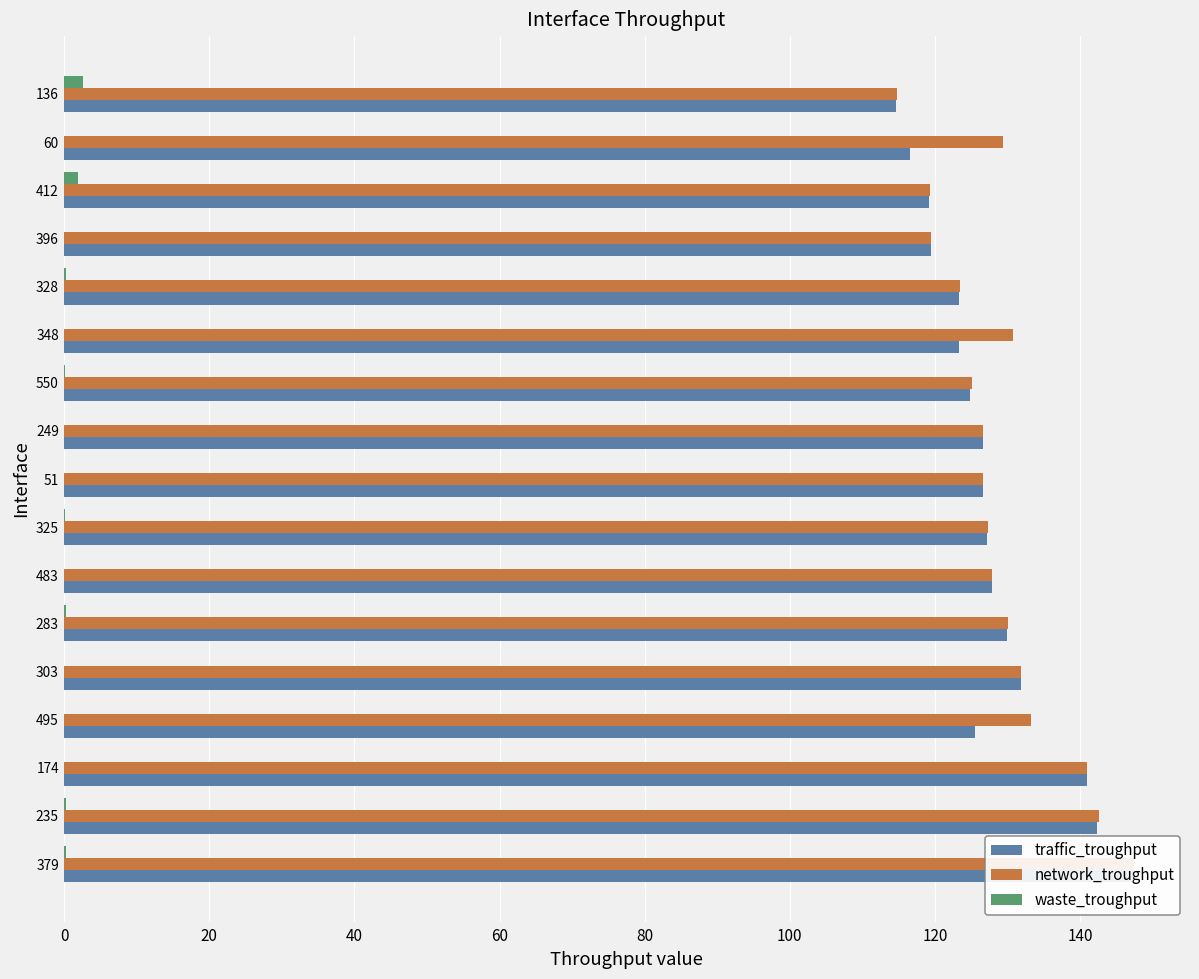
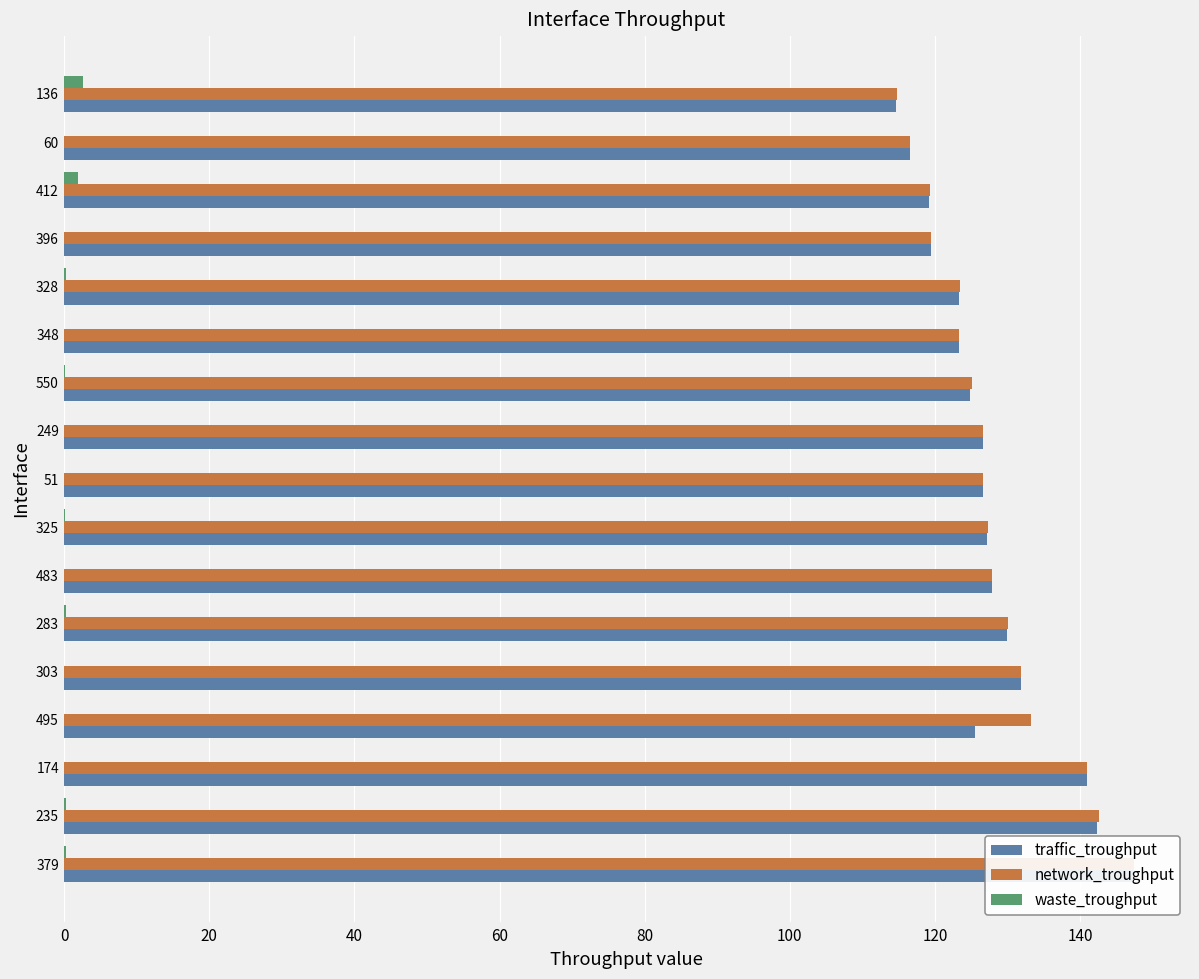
  {
    "traffic_troughput": {
      "136": 115,
      "60": 117,
      "412": 119,
      "396": 119,
      "328": 123,
      "348": 123,
      "550": 125,
      "249": 127,
      "51": 127,
      "325": 127,
      "483": 128,
      "283": 130,
      "303": 132,
      "495": 126,
      "174": 141,
      "235": 142
    },
    "network_troughput": {
      "136": 115,
-     "60": 129,
+     "60": 117,
      "412": 119,
      "396": 119,
      "328": 123,
-     "348": 131,
+     "348": 123,
      "550": 125,
      "249": 127,
      "51": 127,
      "325": 127,
      "483": 128,
      "283": 130,
      "303": 132,
      "495": 133,
      "174": 141,
      "235": 143
    },
    "waste_troughput": {
      "136": 3,
      "60": 0,
      "412": 2,
      "396": 0,
      "348": 0,
      "249": 0,
      "51": 0,
      "483": 0,
      "303": 0,
      "495": 0,
      "174": 0
    }
  }
